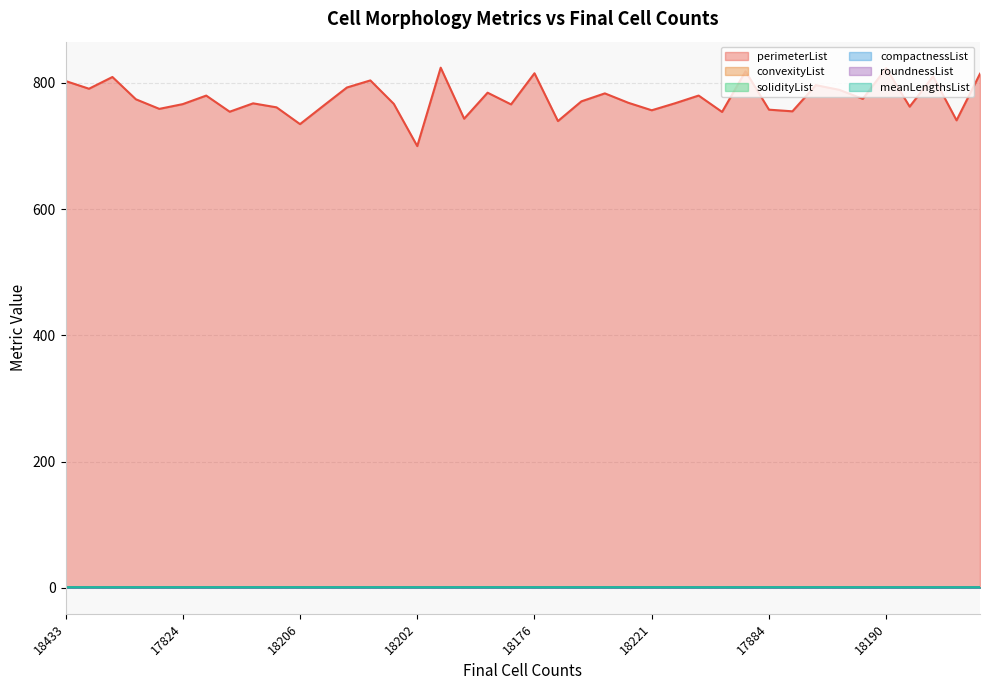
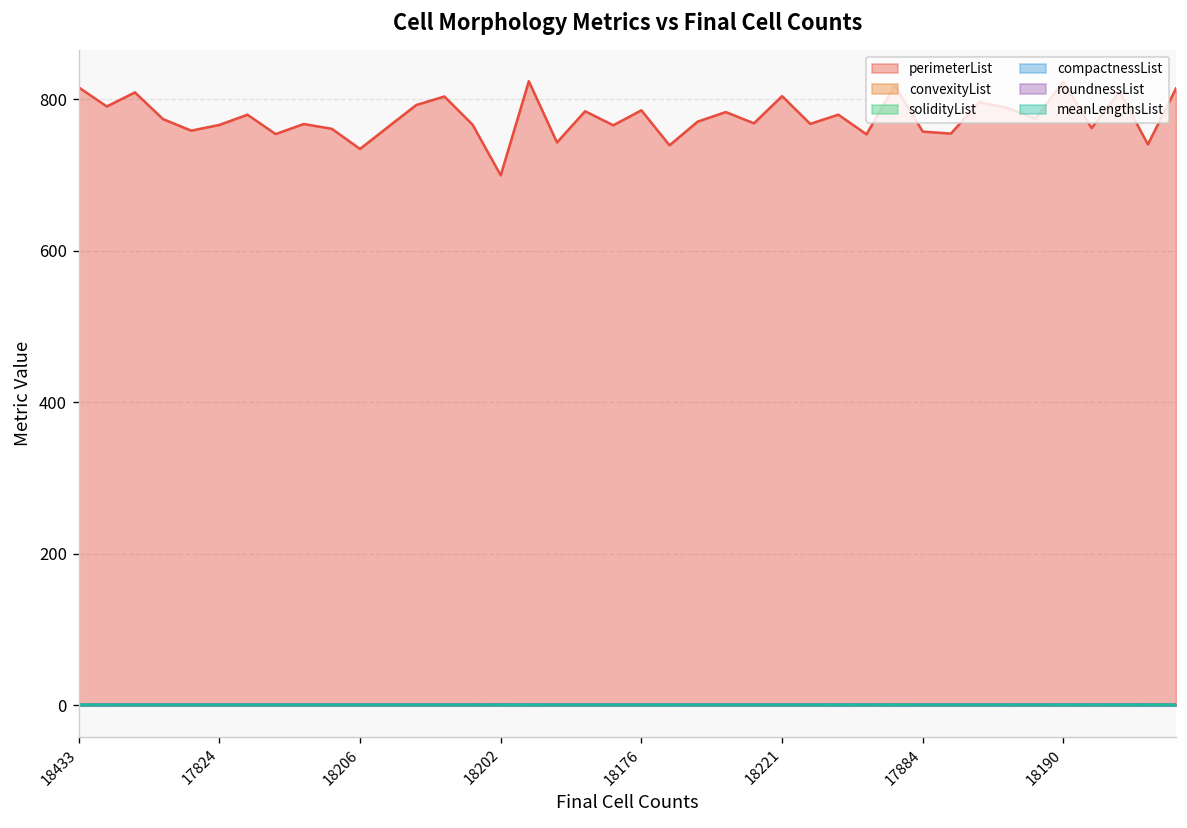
  {
    "perimeterList": {
-     "18433": 800,
+     "18433": 820,
      "17824": 770,
      "18206": 730,
      "18202": 700,
-     "18176": 820,
-     "18221": 760,
+     "18176": 790,
+     "18221": 800,
      "17884": 760
    }
  }
